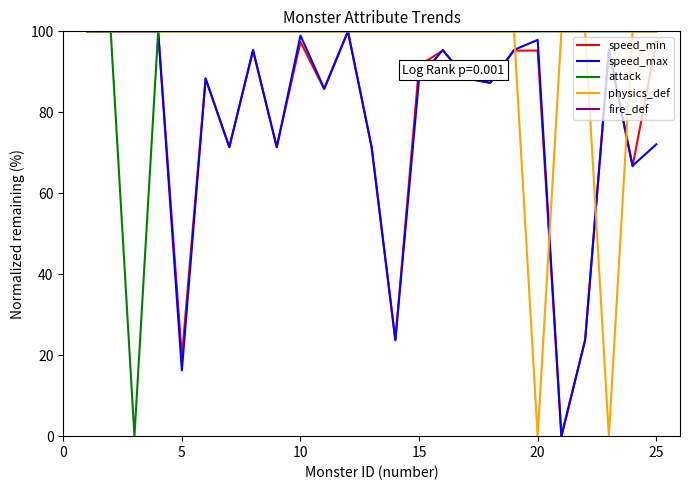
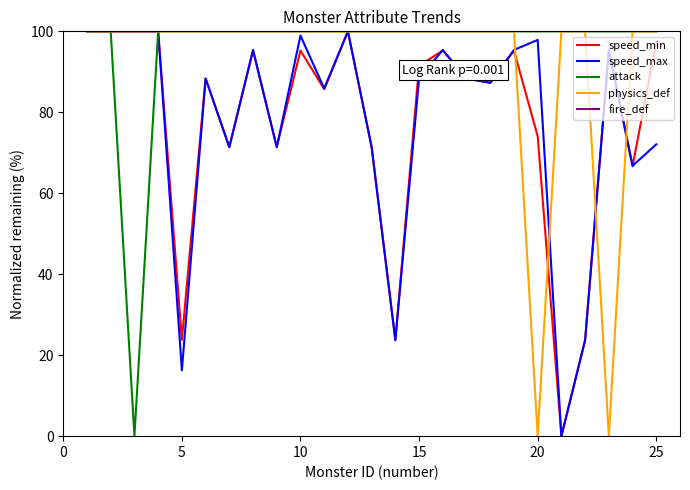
  {
    "speed_min": {
-     "5": 20,
-     "10": 97,
-     "20": 95
+     "5": 24,
+     "10": 95,
+     "20": 74
    },
    "speed_max": {
      "5": 16,
      "10": 99,
      "20": 98,
      "25": 72
    },
    "physics_def": {
      "20": 0
    }
  }
